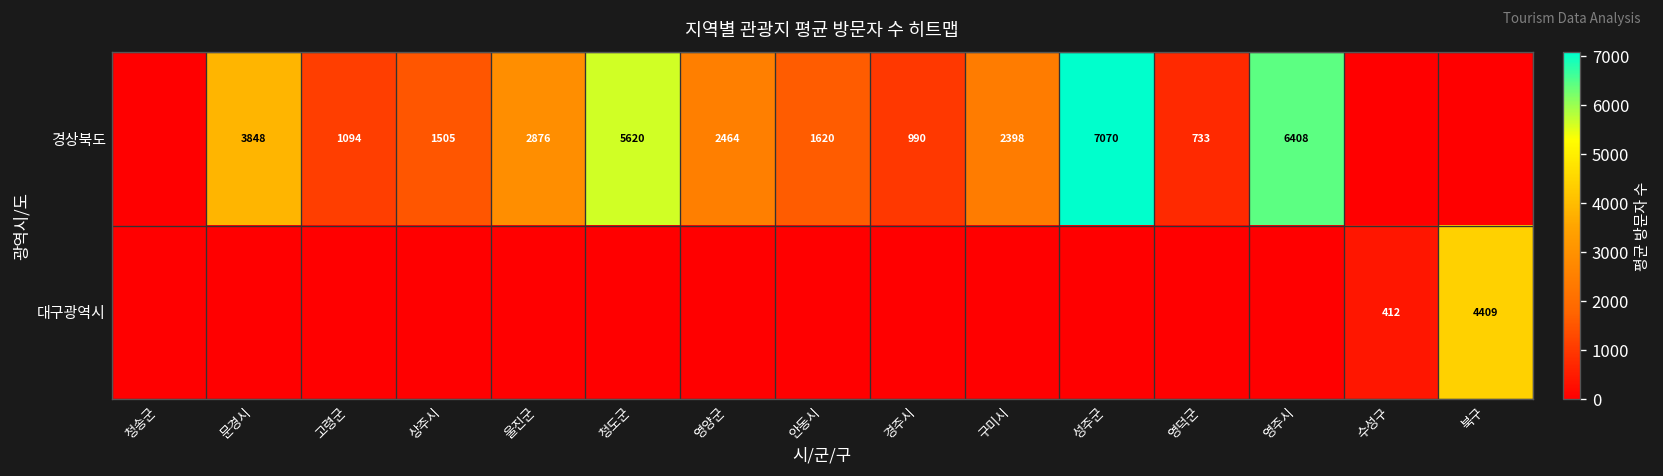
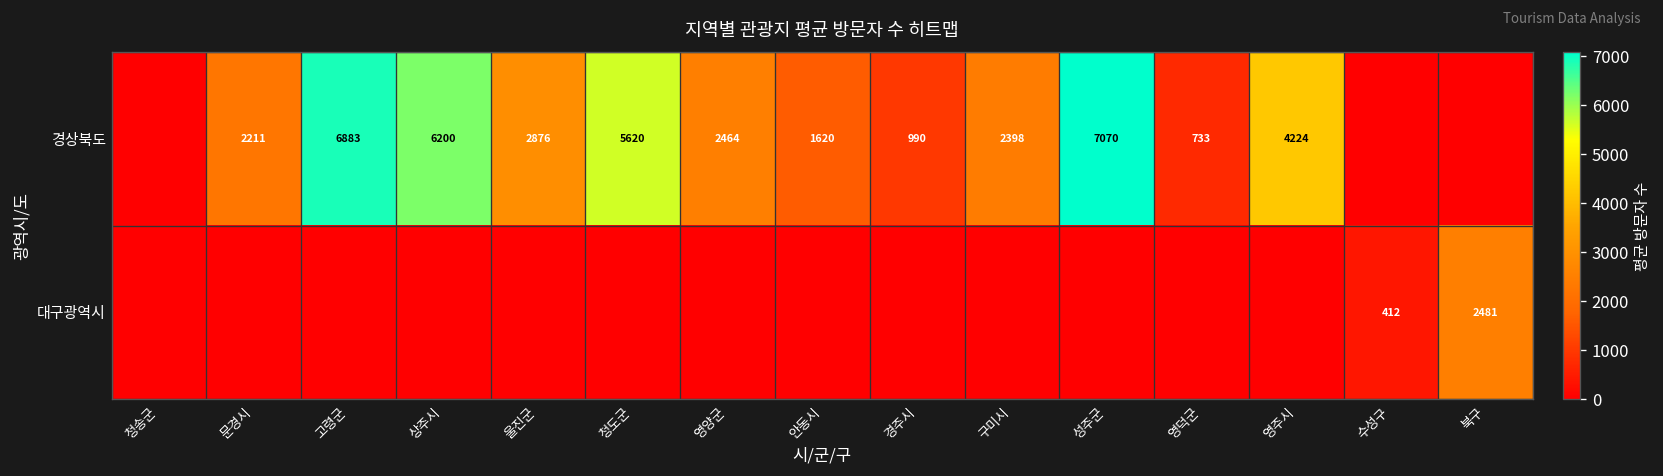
  {
    "경상북도": {
-     "문경시": 3848,
-     "고령군": 1094,
-     "상주시": 1505,
+     "문경시": 2211,
+     "고령군": 6883,
+     "상주시": 6200,
      "울진군": 2876,
      "청도군": 5620,
      "영양군": 2464,
      "안동시": 1620,
      "경주시": 990,
      "구미시": 2398,
      "성주군": 7070,
      "영덕군": 733,
-     "영주시": 6408
+     "영주시": 4224
    },
    "대구광역시": {
      "수성구": 412,
-     "북구": 4409
+     "북구": 2481
    }
  }
